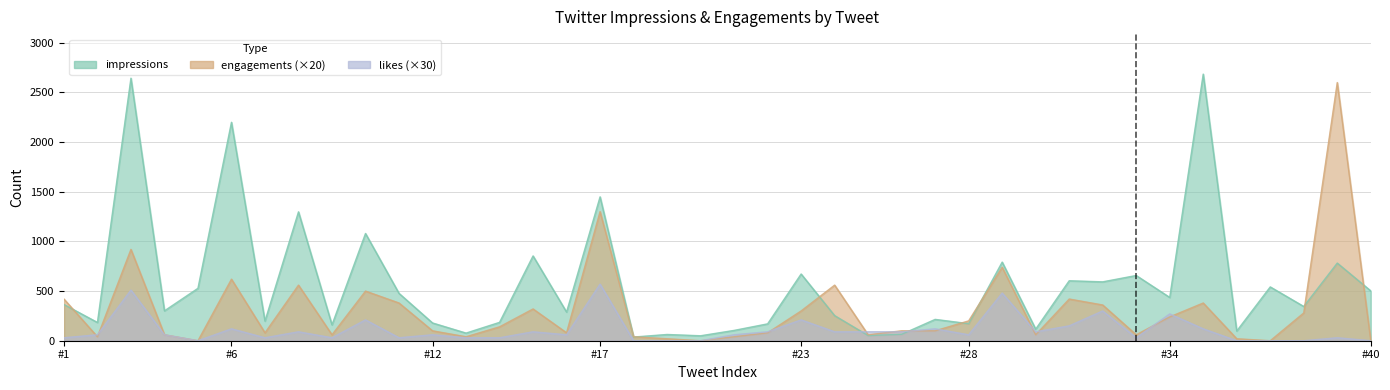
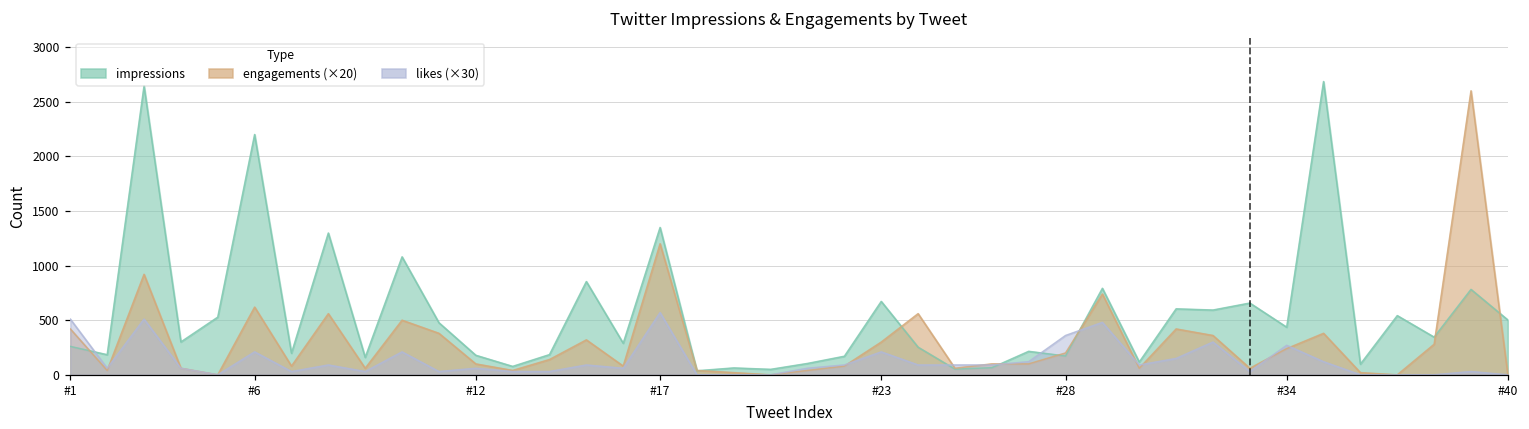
  {
    "impressions": {
-     "#1": 400,
+     "#1": 300,
      "#6": 2200,
      "#12": 200,
-     "#17": 1400,
+     "#17": 1300,
      "#23": 700,
      "#28": 200,
      "#34": 400,
      "#40": 500
    },
    "engagements (×20)": {
      "#1": 400,
      "#6": 600,
      "#12": 100,
-     "#17": 1300,
+     "#17": 1200,
      "#23": 300,
      "#28": 200,
      "#34": 200
    },
    "likes (×30)": {
-     "#1": 0,
-     "#6": 100,
+     "#1": 500,
+     "#6": 200,
      "#12": 100,
      "#17": 600,
      "#23": 200,
-     "#28": 100,
+     "#28": 400,
      "#34": 300
    }
  }
